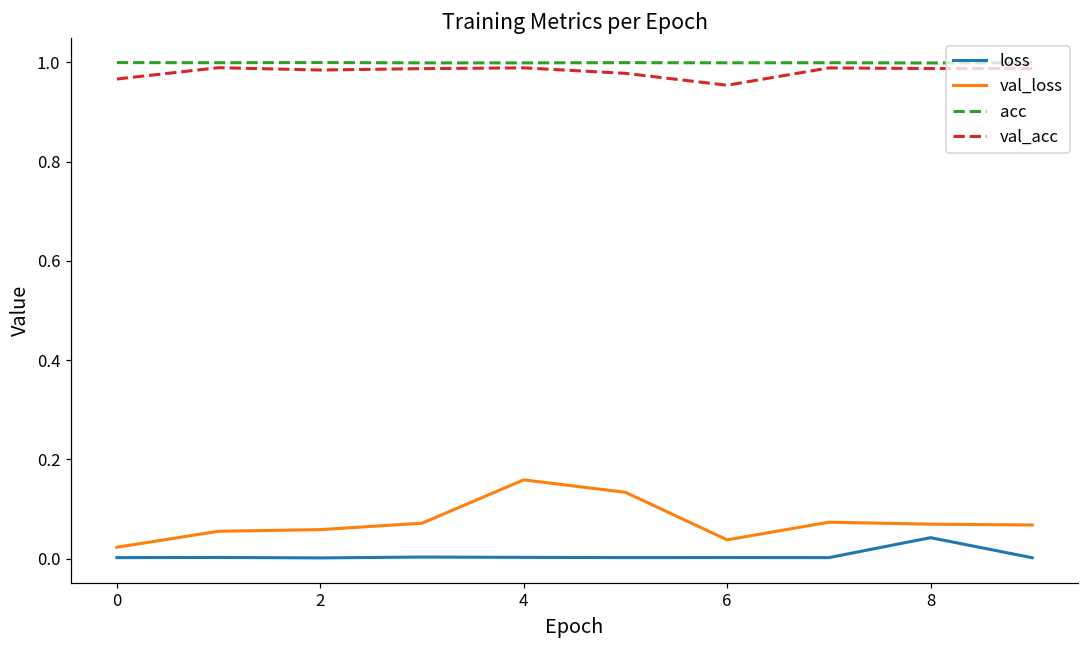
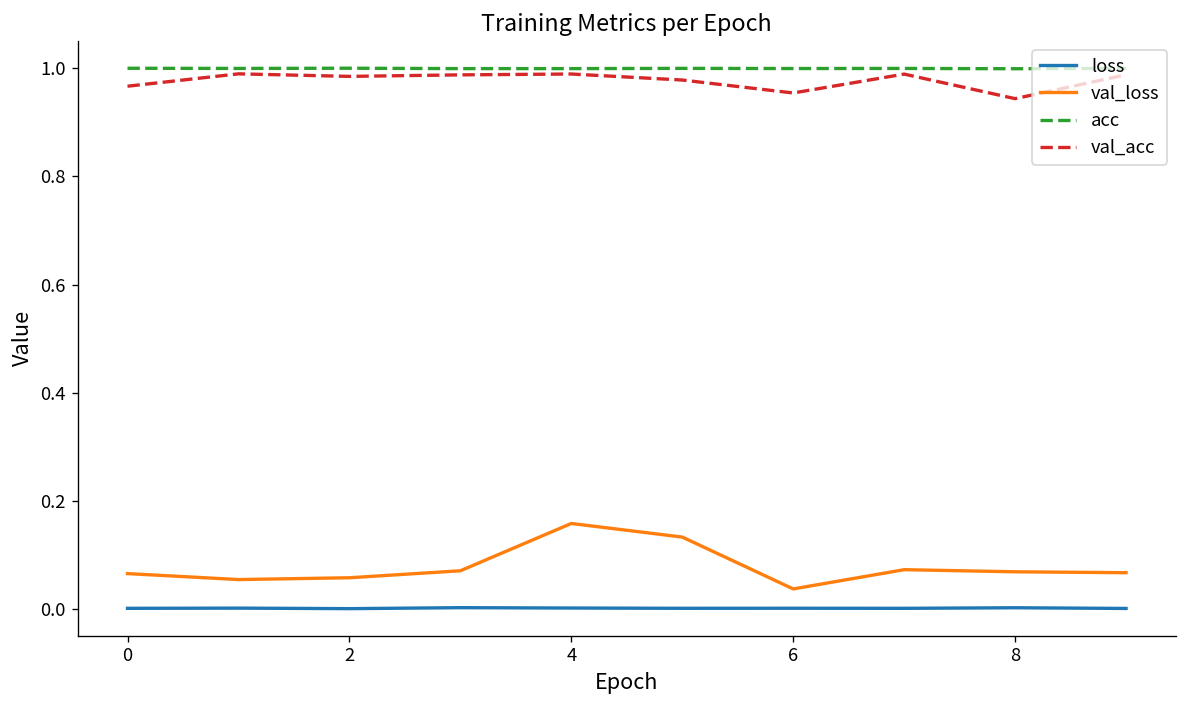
  {
    "loss": {
      "0": 0.00,
      "2": 0.00,
      "4": 0.00,
      "6": 0.00,
-     "8": 0.04
+     "8": 0.00
    },
    "val_loss": {
-     "0": 0.02,
+     "0": 0.07,
      "2": 0.06,
      "4": 0.16,
      "6": 0.04,
      "8": 0.07
    },
    "acc": {
      "0": 1.00,
      "2": 1.00,
      "4": 1.00,
      "6": 1.00,
      "8": 1.00
    },
    "val_acc": {
      "0": 0.97,
      "2": 0.98,
      "4": 0.99,
      "6": 0.95,
-     "8": 0.99
+     "8": 0.94
    }
  }
